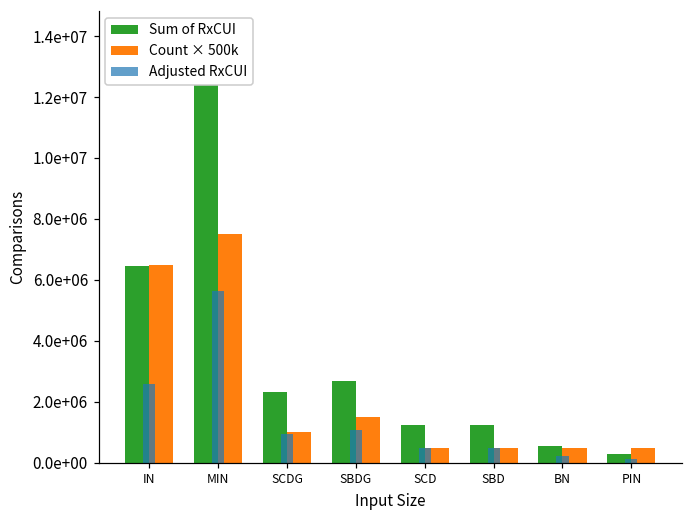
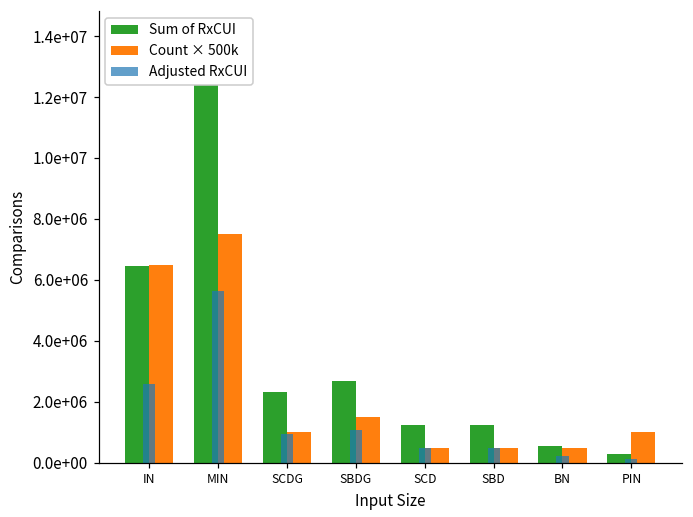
  {
    "Sum of RxCUI": {
      "IN": 6400000,
      "SCDG": 2300000,
      "SBDG": 2700000,
      "SCD": 1300000,
      "SBD": 1300000,
      "BN": 500000,
      "PIN": 300000
    },
    "Count × 500k": {
      "IN": 6500000,
      "MIN": 7500000,
      "SCDG": 1000000,
      "SBDG": 1500000,
      "SCD": 500000,
      "SBD": 500000,
      "BN": 500000,
-     "PIN": 500000
+     "PIN": 1000000
    },
    "Adjusted RxCUI": {
      "IN": 2600000,
      "MIN": 5600000,
      "SCDG": 900000,
      "SBDG": 1100000,
      "SCD": 500000,
      "SBD": 500000,
      "BN": 200000,
      "PIN": 100000
    }
  }
